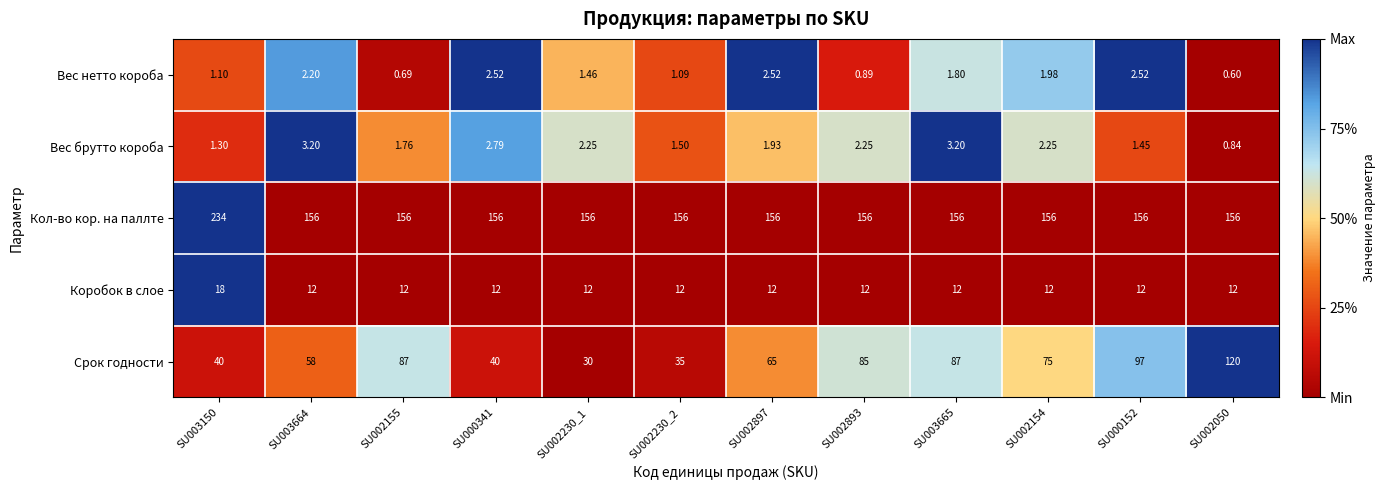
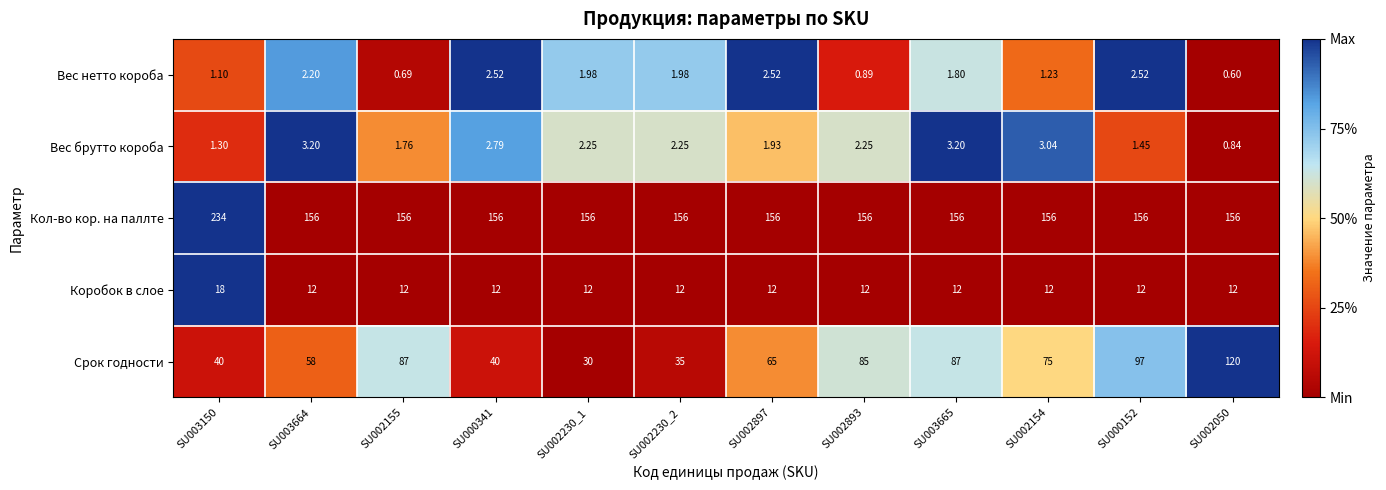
  {
    "Вес нетто короба": {
      "SU003150": 1.10,
      "SU003664": 2.20,
      "SU002155": 0.69,
      "SU000341": 2.52,
-     "SU002230_1": 1.46,
-     "SU002230_2": 1.09,
+     "SU002230_1": 1.98,
+     "SU002230_2": 1.98,
      "SU002897": 2.52,
      "SU002893": 0.89,
      "SU003665": 1.80,
-     "SU002154": 1.98,
+     "SU002154": 1.23,
      "SU000152": 2.52,
      "SU002050": 0.60
    },
    "Вес брутто короба": {
      "SU003150": 1.30,
      "SU003664": 3.20,
      "SU002155": 1.76,
      "SU000341": 2.79,
      "SU002230_1": 2.25,
-     "SU002230_2": 1.50,
+     "SU002230_2": 2.25,
      "SU002897": 1.93,
      "SU002893": 2.25,
      "SU003665": 3.20,
-     "SU002154": 2.25,
+     "SU002154": 3.04,
      "SU000152": 1.45,
      "SU002050": 0.84
    },
    "Кол-во кор. на паллте": {
      "SU003150": 234,
      "SU003664": 156,
      "SU002155": 156,
      "SU000341": 156,
      "SU002230_1": 156,
      "SU002230_2": 156,
      "SU002897": 156,
      "SU002893": 156,
      "SU003665": 156,
      "SU002154": 156,
      "SU000152": 156,
      "SU002050": 156
    },
    "Коробок в слое": {
      "SU003150": 18,
      "SU003664": 12,
      "SU002155": 12,
      "SU000341": 12,
      "SU002230_1": 12,
      "SU002230_2": 12,
      "SU002897": 12,
      "SU002893": 12,
      "SU003665": 12,
      "SU002154": 12,
      "SU000152": 12,
      "SU002050": 12
    },
    "Срок годности": {
      "SU003150": 40,
      "SU003664": 58,
      "SU002155": 87,
      "SU000341": 40,
      "SU002230_1": 30,
      "SU002230_2": 35,
      "SU002897": 65,
      "SU002893": 85,
      "SU003665": 87,
      "SU002154": 75,
      "SU000152": 97,
      "SU002050": 120
    }
  }
